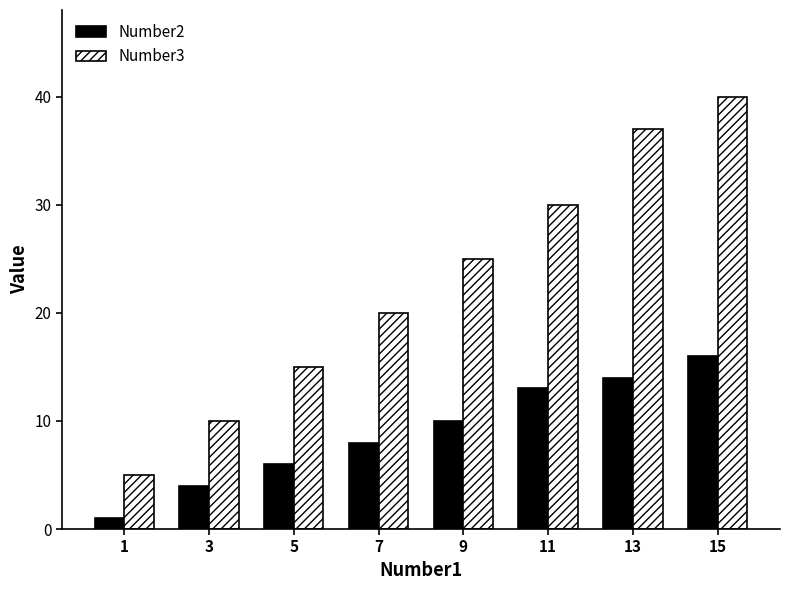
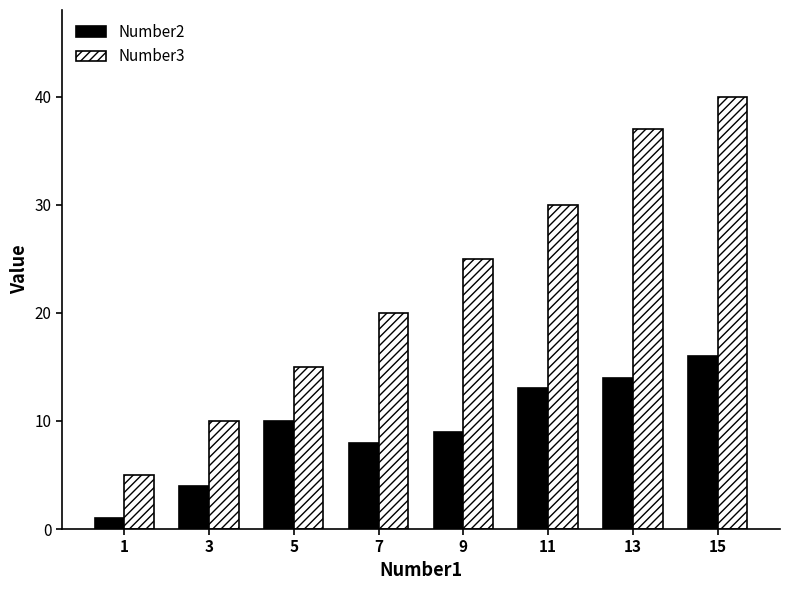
  {
    "Number2": {
      "1": 1,
      "3": 4,
-     "5": 6,
+     "5": 10,
      "7": 8,
-     "9": 10,
+     "9": 9,
      "11": 13,
      "13": 14,
      "15": 16
    },
    "Number3": {
      "1": 5,
      "3": 10,
      "5": 15,
      "7": 20,
      "9": 25,
      "11": 30,
      "13": 37,
      "15": 40
    }
  }
